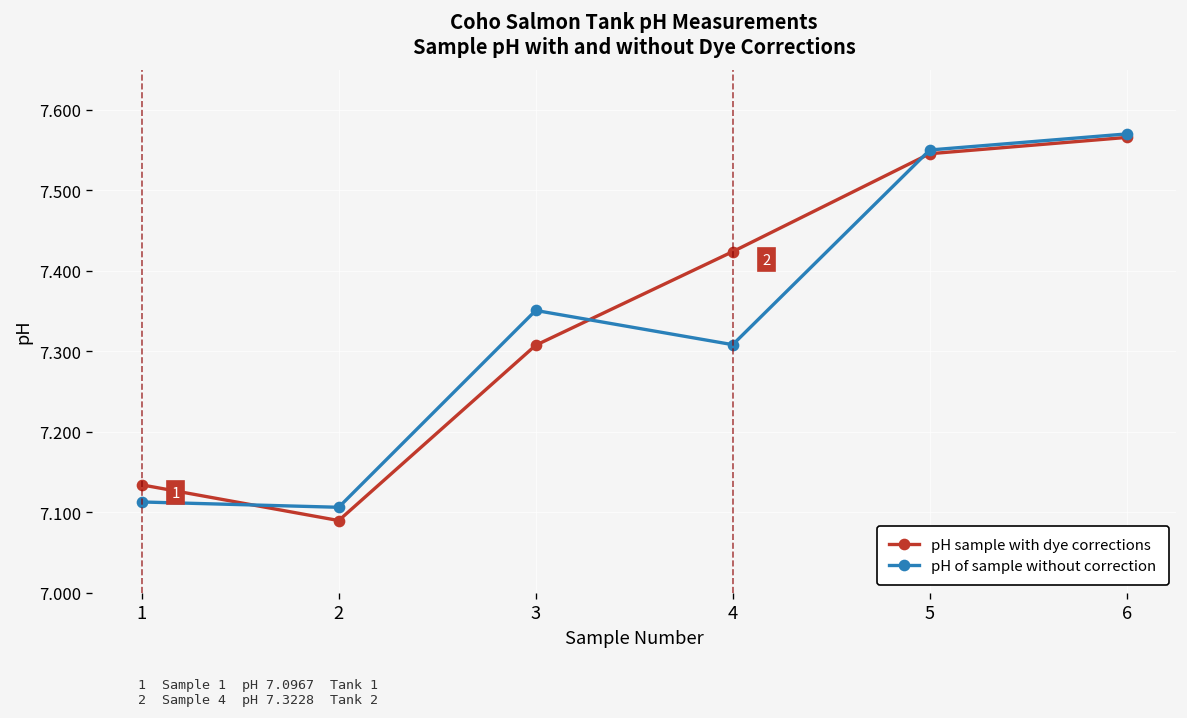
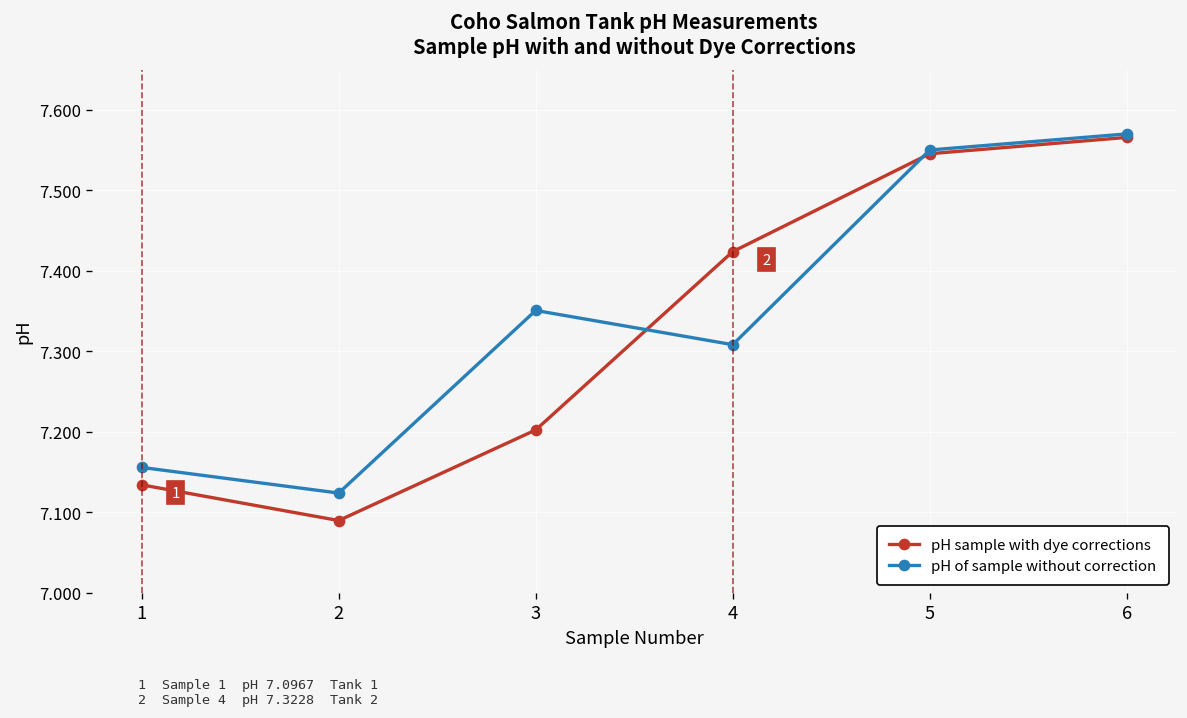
  {
    "pH sample with dye corrections": {
      "2": 7.09,
-     "3": 7.31,
+     "3": 7.20,
      "5": 7.55,
      "6": 7.57
    },
    "pH of sample without correction": {
-     "1": 7.11,
-     "2": 7.11,
+     "1": 7.16,
+     "2": 7.12,
      "3": 7.35,
      "4": 7.31,
      "5": 7.55,
      "6": 7.57
    }
  }
